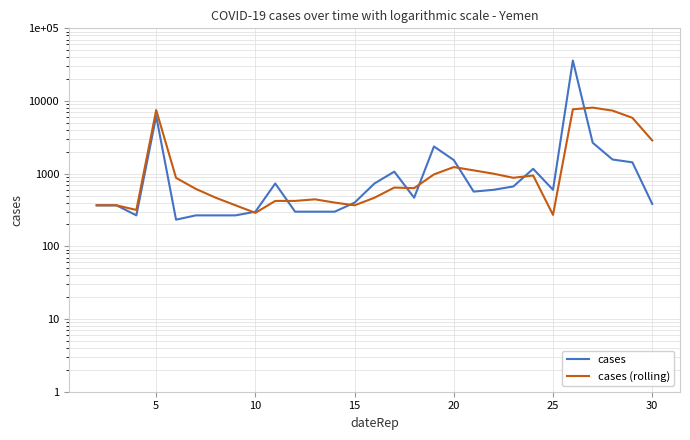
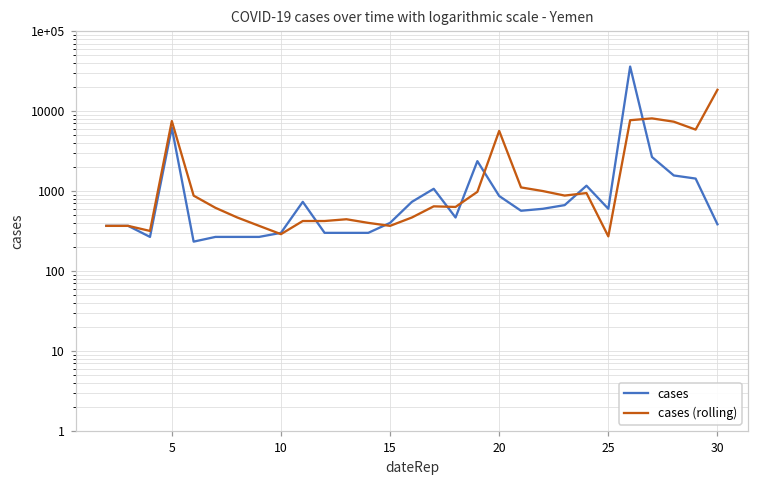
  {
    "cases": {
      "5": 6000,
      "15": 400,
-     "20": 1500,
+     "20": 900,
      "25": 600,
      "30": 400
    },
    "cases (rolling)": {
      "5": 8000,
      "15": 400,
-     "20": 1200,
+     "20": 6000,
      "25": 270,
-     "30": 2900
+     "30": 18000
    }
  }
